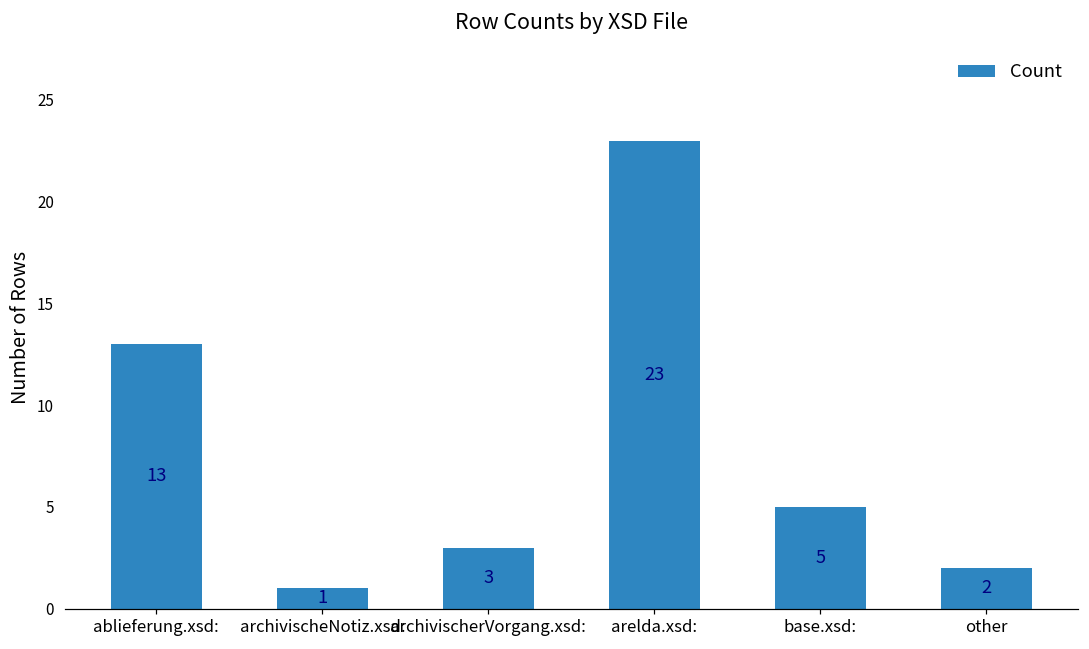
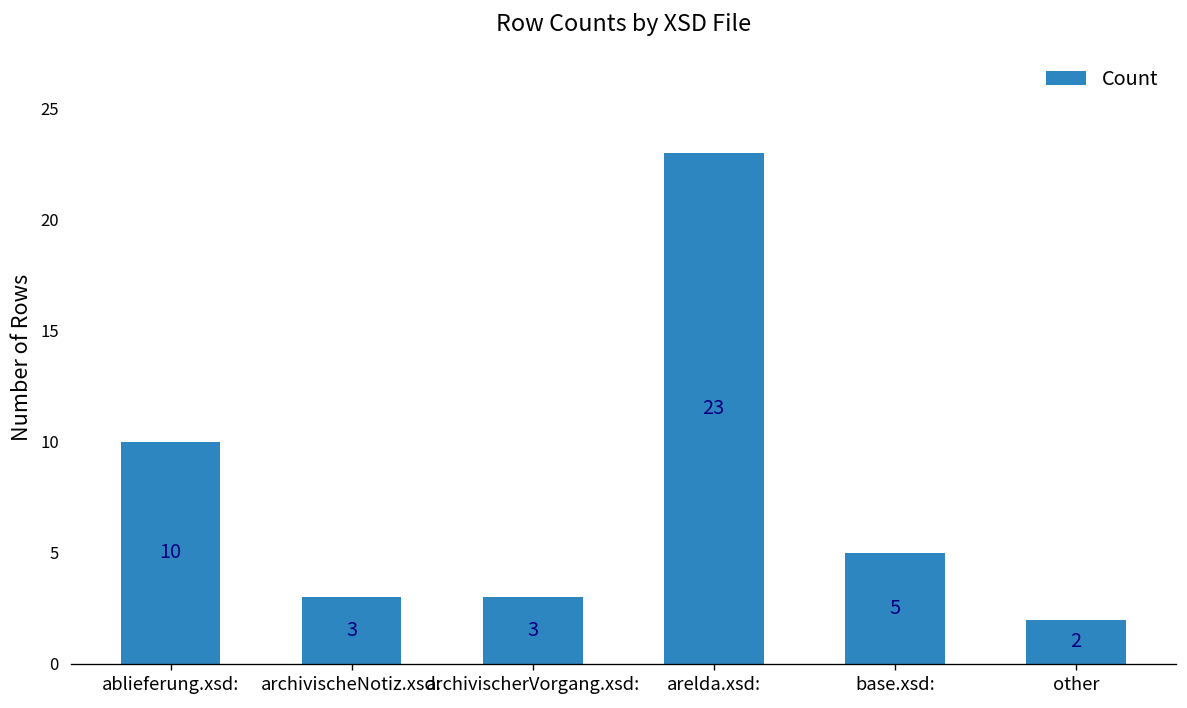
  {
-   "ablieferung.xsd:": 13,
-   "archivischeNotiz.xsd:": 1,
+   "ablieferung.xsd:": 10,
+   "archivischeNotiz.xsd:": 3,
    "archivischerVorgang.xsd:": 3,
    "arelda.xsd:": 23,
    "base.xsd:": 5,
    "other": 2
  }
